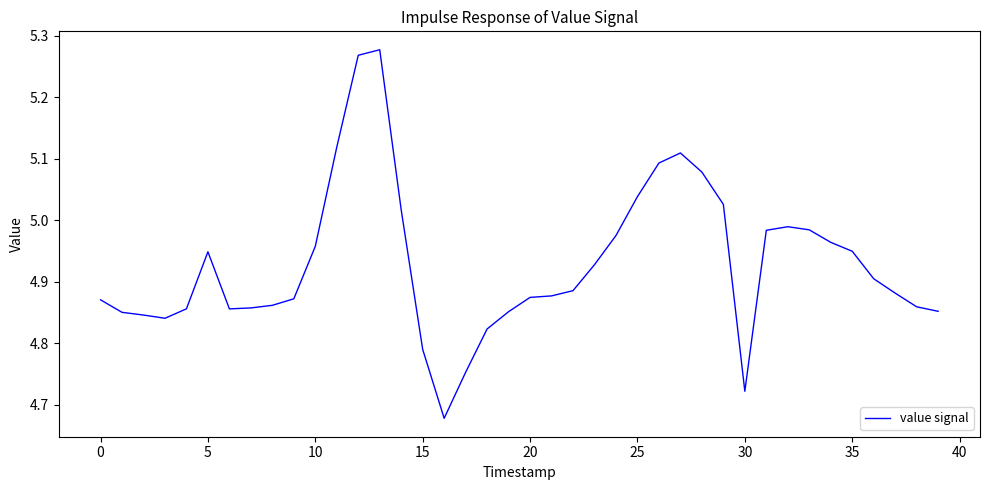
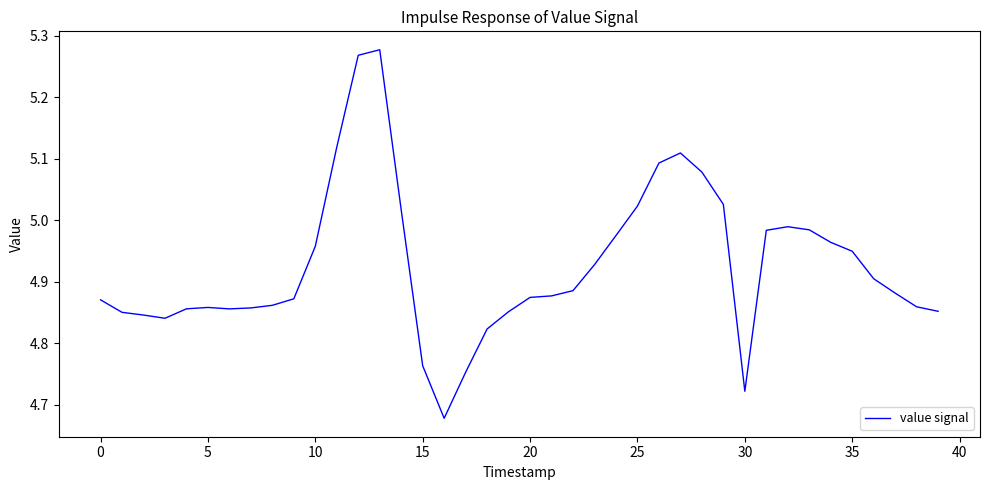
  {
    "0": 4.87,
-   "5": 4.95,
+   "5": 4.86,
    "10": 4.96,
-   "15": 4.79,
+   "15": 4.76,
    "20": 4.87,
-   "25": 5.04,
+   "25": 5.02,
    "30": 4.72,
    "35": 4.95
  }
